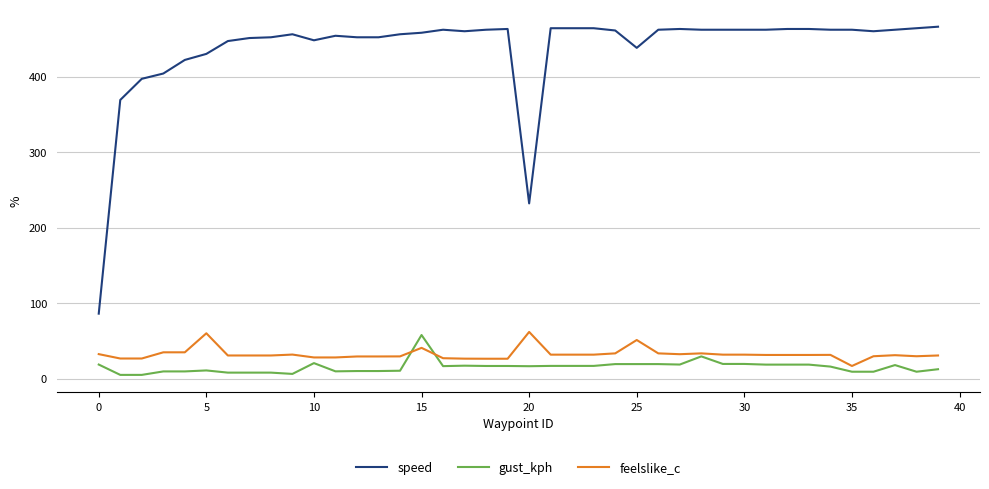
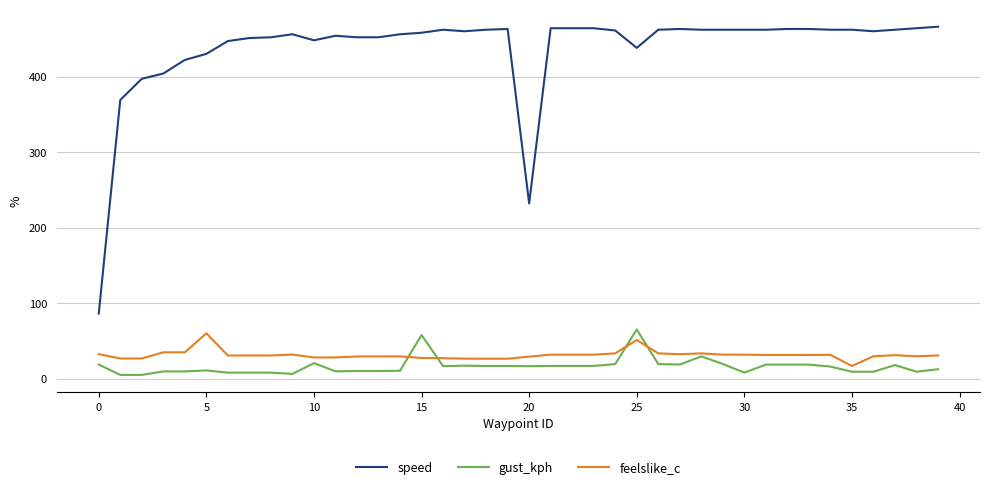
  {
    "speed": {
      "0": 90,
      "5": 430,
      "10": 450,
      "15": 460,
      "20": 230,
      "25": 440,
      "30": 460,
      "35": 460
    },
    "gust_kph": {
      "0": 20,
      "5": 10,
      "10": 20,
      "15": 60,
      "20": 20,
-     "25": 20,
-     "30": 20,
+     "25": 70,
+     "30": 10,
      "35": 10
    },
    "feelslike_c": {
      "0": 30,
      "5": 60,
      "10": 30,
-     "15": 40,
-     "20": 60,
+     "15": 30,
+     "20": 30,
      "25": 50,
      "30": 30,
      "35": 20
    }
  }
